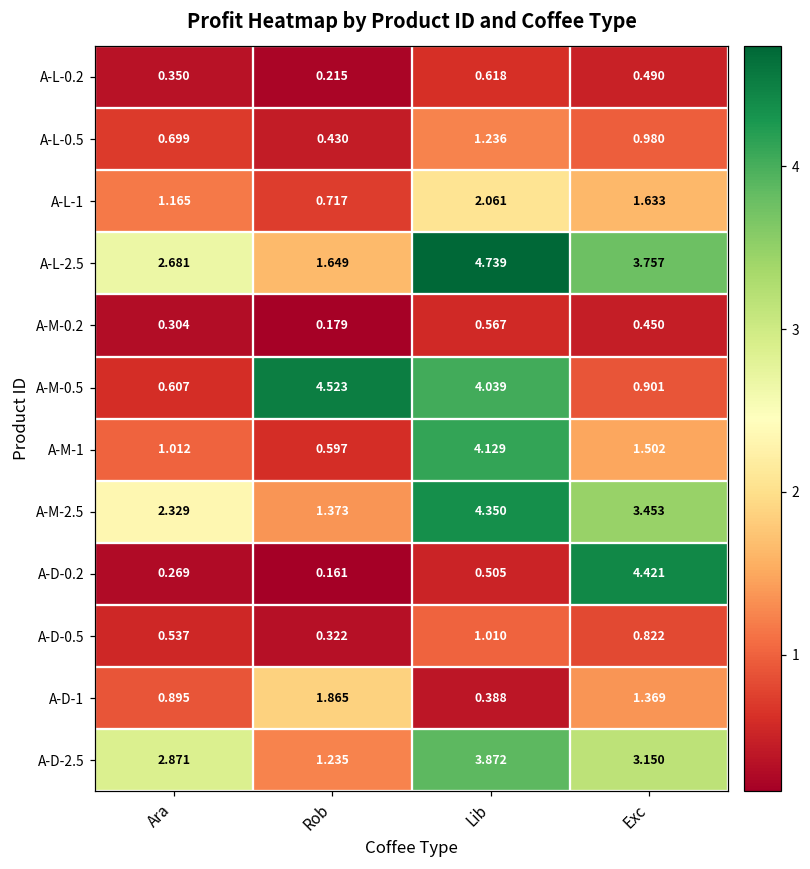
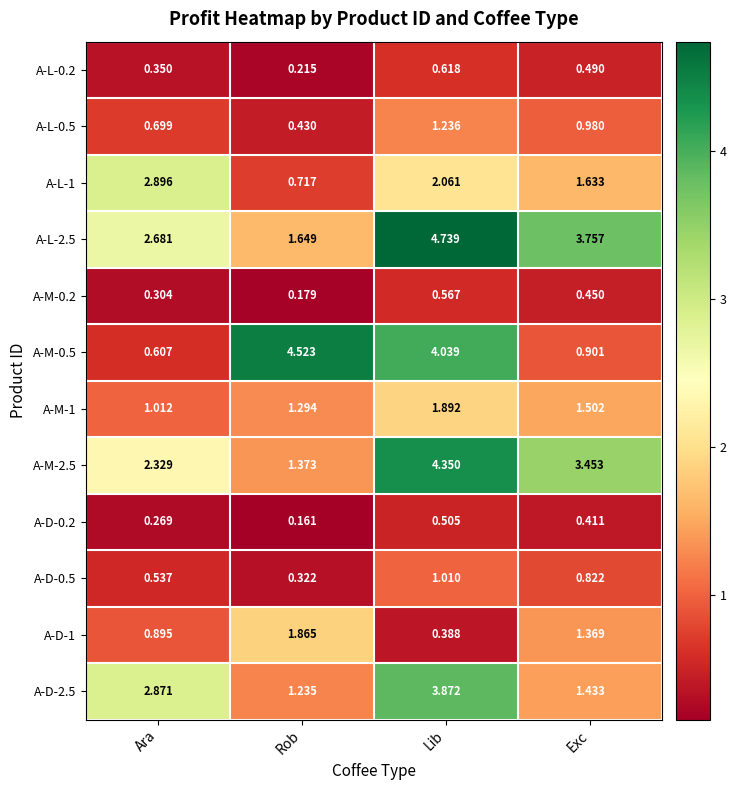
  {
    "A-L-0.2": {
      "Ara": 0.350,
      "Rob": 0.215,
      "Lib": 0.618,
      "Exc": 0.490
    },
    "A-L-0.5": {
      "Ara": 0.699,
      "Rob": 0.430,
      "Lib": 1.236,
      "Exc": 0.980
    },
    "A-L-1": {
-     "Ara": 1.165,
+     "Ara": 2.896,
      "Rob": 0.717,
      "Lib": 2.061,
      "Exc": 1.633
    },
    "A-L-2.5": {
      "Ara": 2.681,
      "Rob": 1.649,
      "Lib": 4.739,
      "Exc": 3.757
    },
    "A-M-0.2": {
      "Ara": 0.304,
      "Rob": 0.179,
      "Lib": 0.567,
      "Exc": 0.450
    },
    "A-M-0.5": {
      "Ara": 0.607,
      "Rob": 4.523,
      "Lib": 4.039,
      "Exc": 0.901
    },
    "A-M-1": {
      "Ara": 1.012,
-     "Rob": 0.597,
-     "Lib": 4.129,
+     "Rob": 1.294,
+     "Lib": 1.892,
      "Exc": 1.502
    },
    "A-M-2.5": {
      "Ara": 2.329,
      "Rob": 1.373,
      "Lib": 4.350,
      "Exc": 3.453
    },
    "A-D-0.2": {
      "Ara": 0.269,
      "Rob": 0.161,
      "Lib": 0.505,
-     "Exc": 4.421
+     "Exc": 0.411
    },
    "A-D-0.5": {
      "Ara": 0.537,
      "Rob": 0.322,
      "Lib": 1.010,
      "Exc": 0.822
    },
    "A-D-1": {
      "Ara": 0.895,
      "Rob": 1.865,
      "Lib": 0.388,
      "Exc": 1.369
    },
    "A-D-2.5": {
      "Ara": 2.871,
      "Rob": 1.235,
      "Lib": 3.872,
-     "Exc": 3.150
+     "Exc": 1.433
    }
  }
